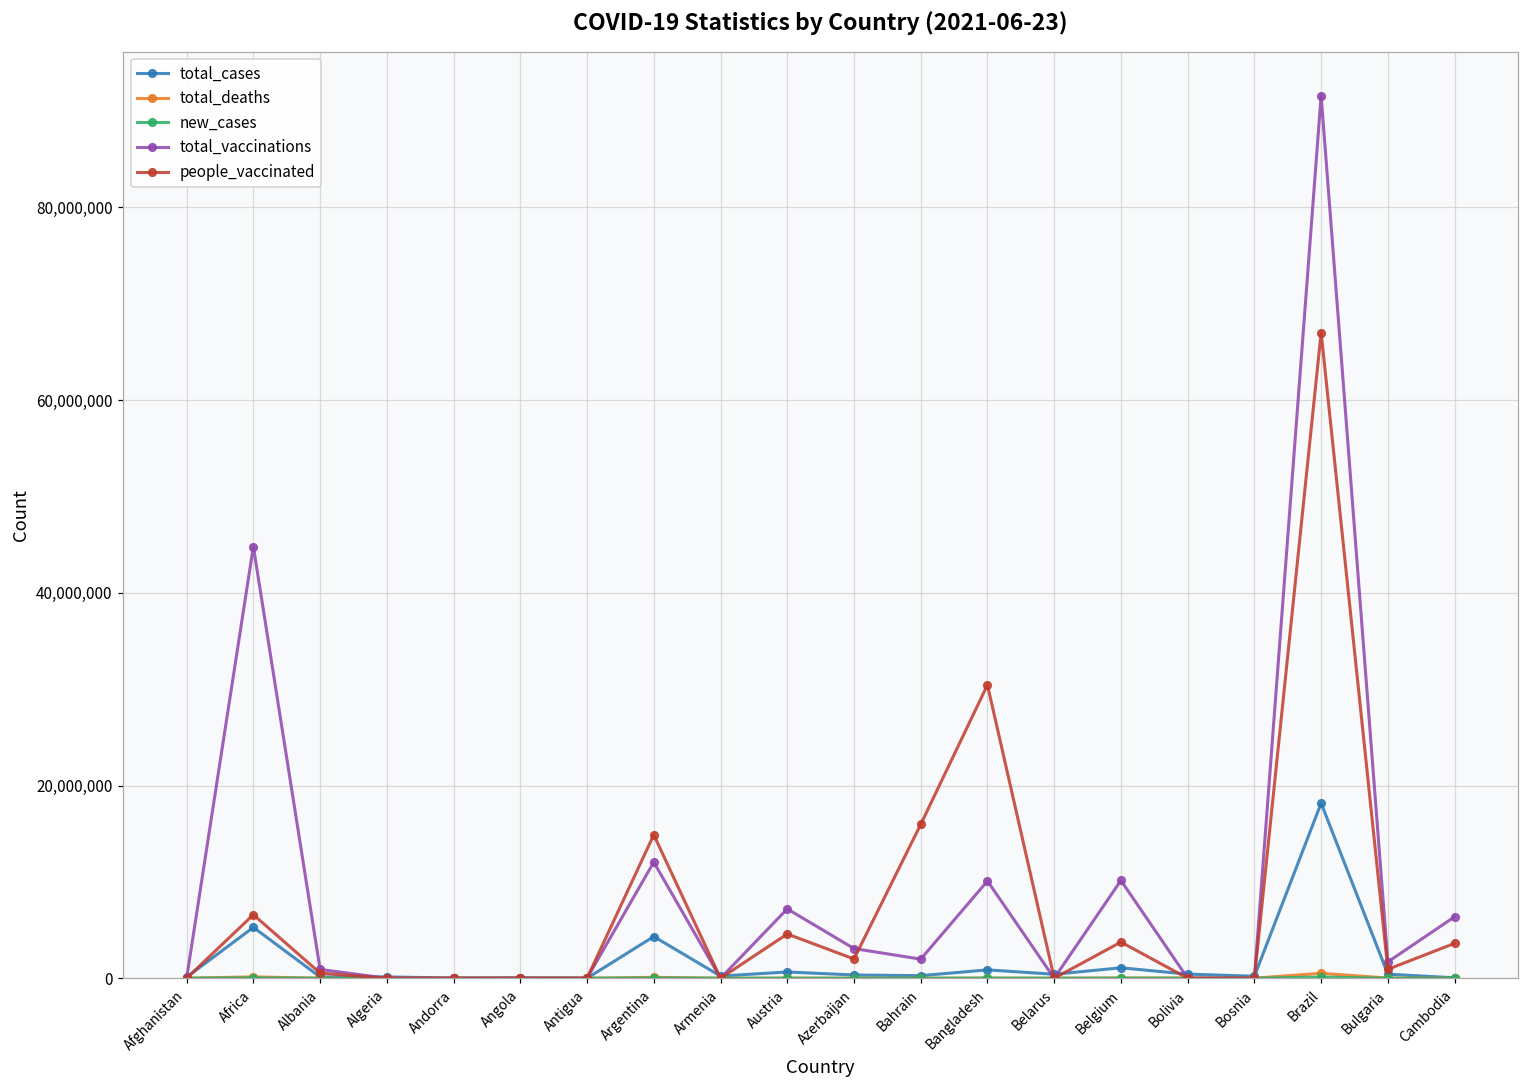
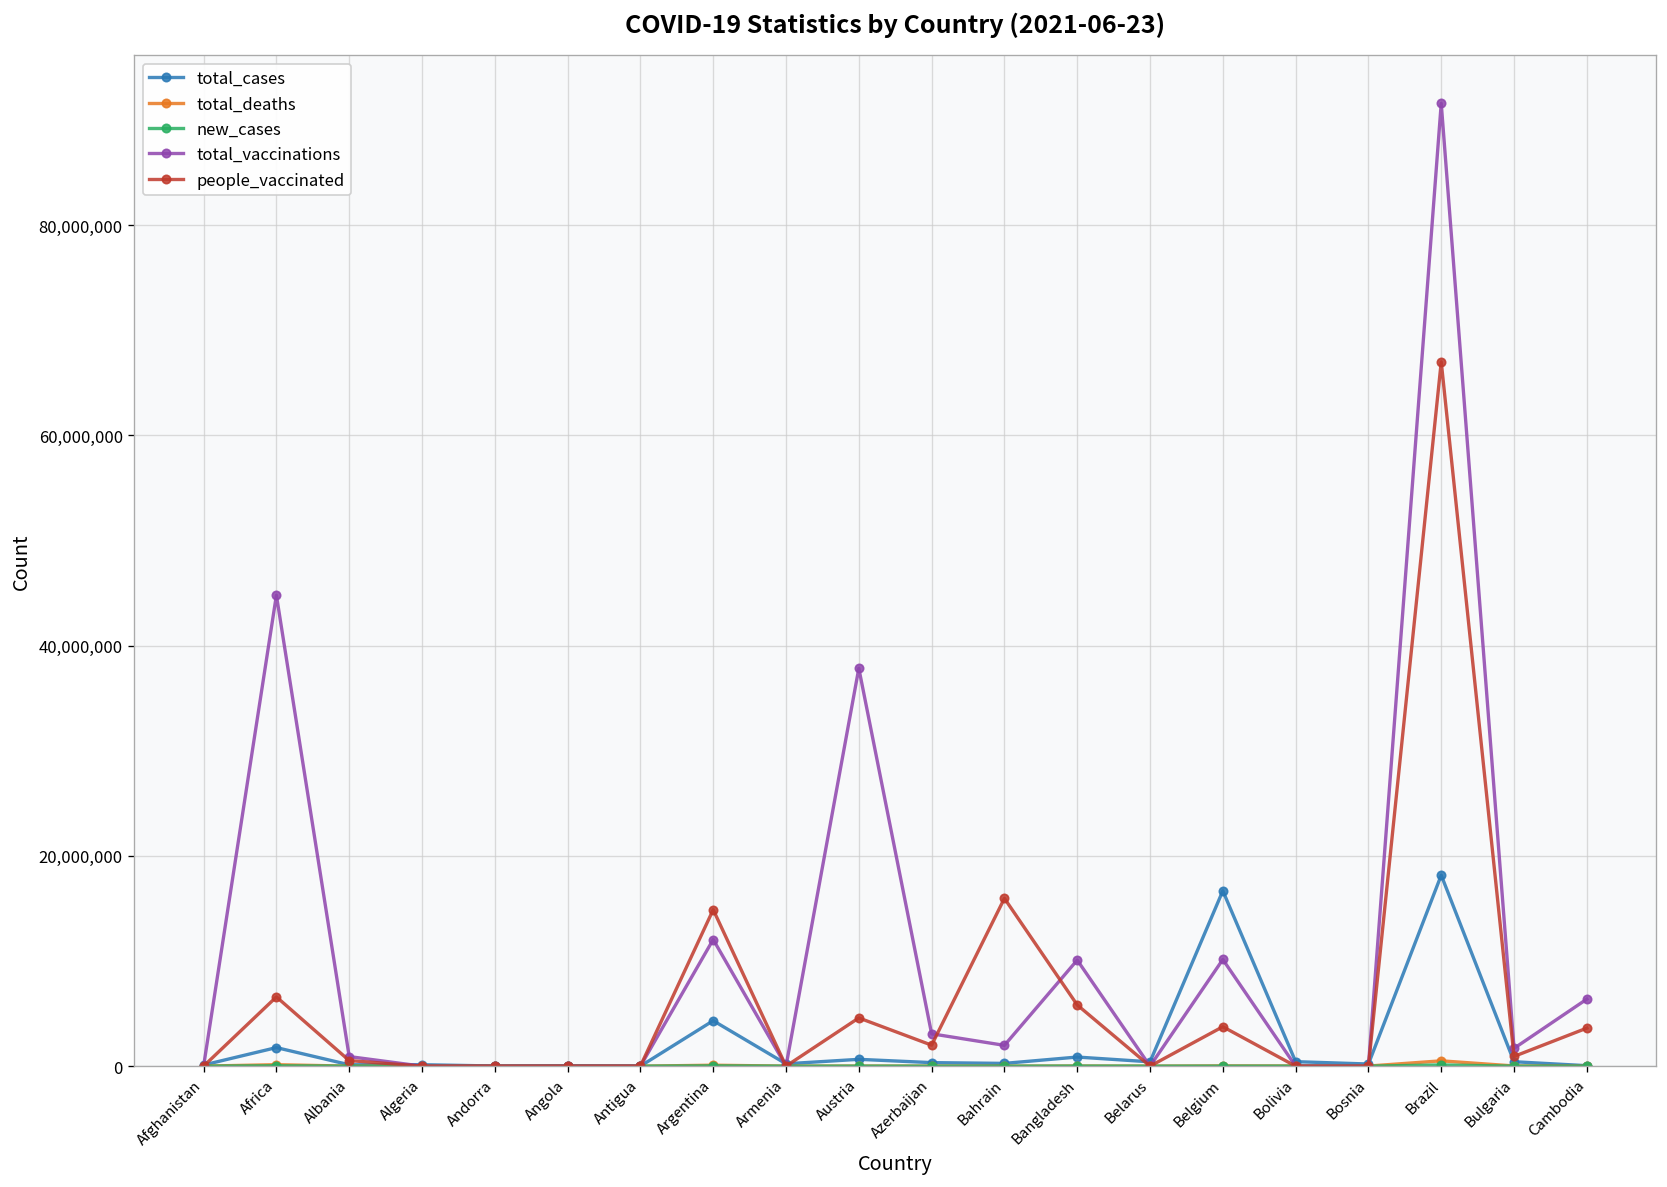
  {
    "total_cases": {
-     "Africa": "5,000,000",
+     "Africa": "2,000,000",
      "Argentina": "4,000,000",
      "Austria": "1,000,000",
      "Azerbaijan": "0",
      "Bangladesh": "1,000,000",
      "Belarus": "0",
-     "Belgium": "1,000,000",
+     "Belgium": "17,000,000",
      "Bolivia": "0",
      "Brazil": "18,000,000",
      "Bulgaria": "0"
    },
    "total_deaths": {
      "Brazil": "1,000,000"
    },
    "new_cases": {
      "Brazil": "0"
    },
    "total_vaccinations": {
      "Africa": "45,000,000",
      "Albania": "1,000,000",
      "Argentina": "12,000,000",
-     "Austria": "7,000,000",
+     "Austria": "38,000,000",
      "Azerbaijan": "3,000,000",
      "Bahrain": "2,000,000",
      "Bangladesh": "10,000,000",
      "Belgium": "10,000,000",
      "Brazil": "92,000,000",
      "Bulgaria": "2,000,000",
      "Cambodia": "6,000,000"
    },
    "people_vaccinated": {
      "Africa": "7,000,000",
      "Albania": "1,000,000",
      "Argentina": "15,000,000",
      "Austria": "5,000,000",
      "Azerbaijan": "2,000,000",
      "Bahrain": "16,000,000",
-     "Bangladesh": "30,000,000",
+     "Bangladesh": "6,000,000",
      "Belgium": "4,000,000",
      "Brazil": "67,000,000",
      "Bulgaria": "1,000,000",
      "Cambodia": "4,000,000"
    }
  }
